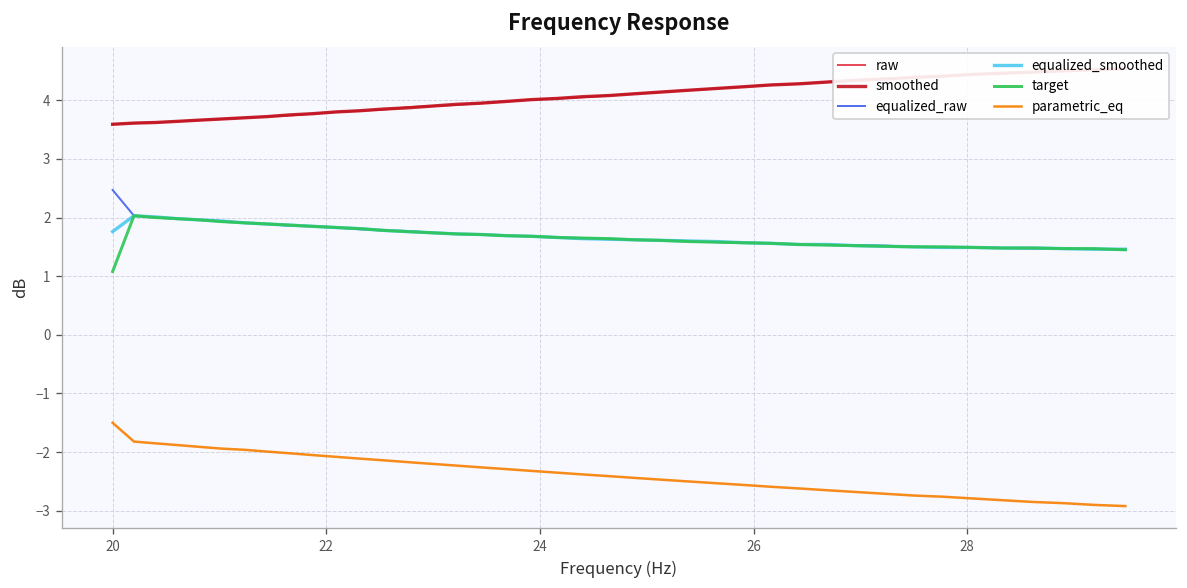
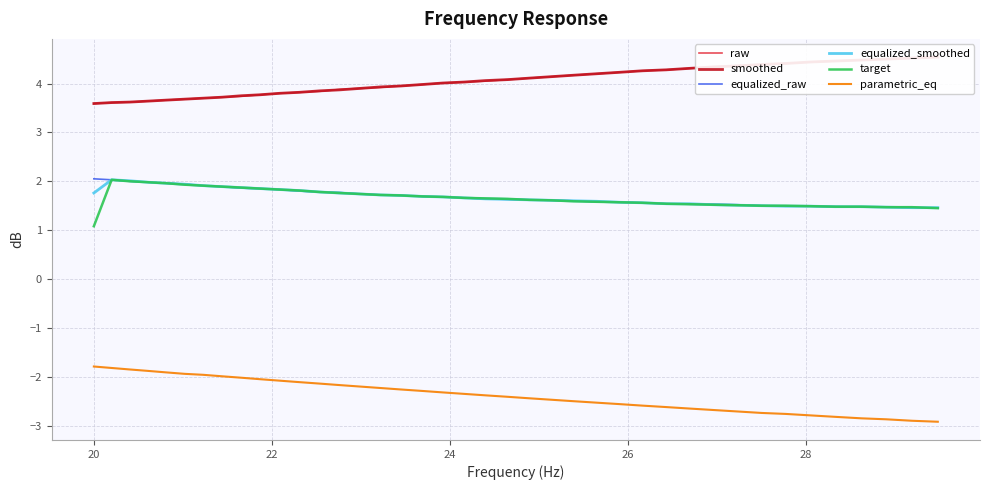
  {
    "equalized_raw": {
-     "20": 2.5
+     "20": 2.1
    },
    "equalized_smoothed": {
      "20": 1.8
    },
    "target": {
      "20": 1.1
    },
    "parametric_eq": {
-     "20": -1.5
+     "20": -1.8
    }
  }
